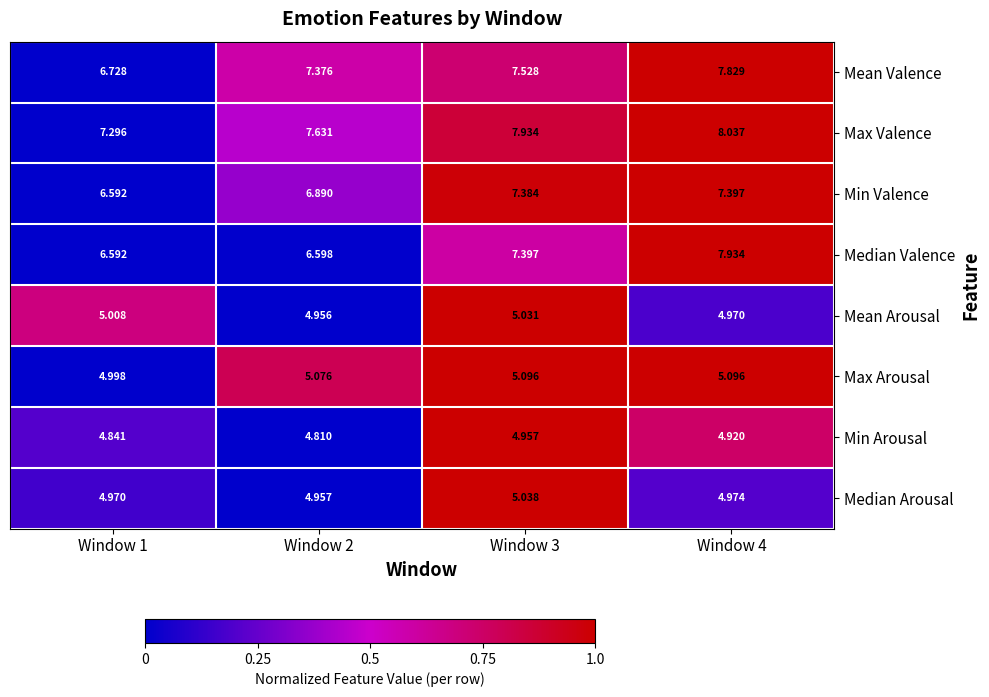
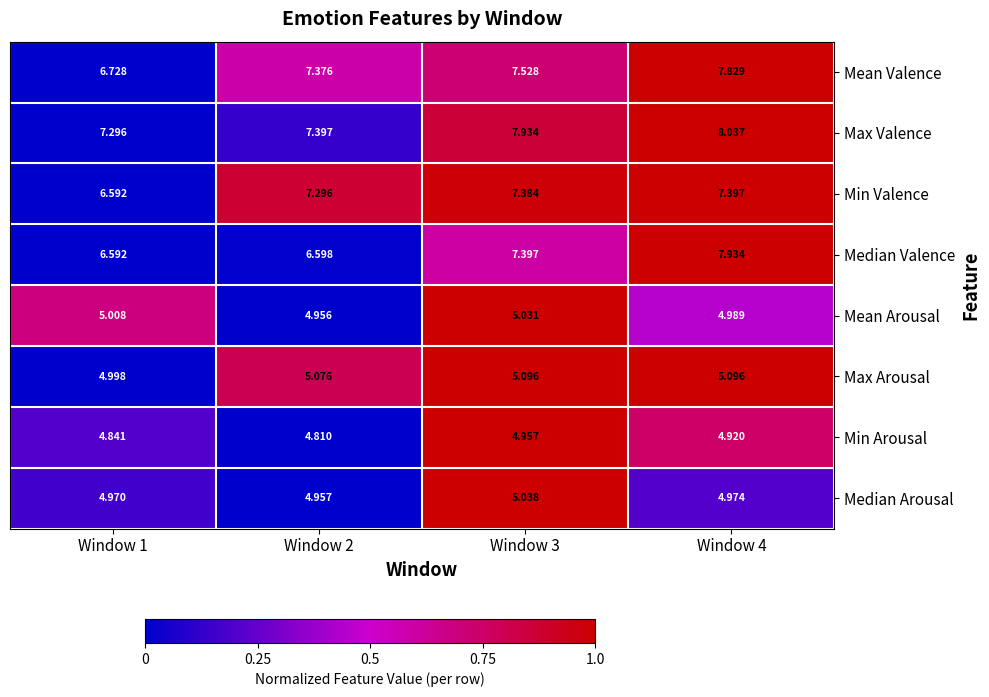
  {
    "Mean Valence": {
      "Window 1": 6.728,
      "Window 2": 7.376,
      "Window 3": 7.528,
      "Window 4": 7.829
    },
    "Max Valence": {
      "Window 1": 7.296,
-     "Window 2": 7.631,
+     "Window 2": 7.397,
      "Window 3": 7.934,
      "Window 4": 8.037
    },
    "Min Valence": {
      "Window 1": 6.592,
-     "Window 2": 6.890,
+     "Window 2": 7.296,
      "Window 3": 7.384,
      "Window 4": 7.397
    },
    "Median Valence": {
      "Window 1": 6.592,
      "Window 2": 6.598,
      "Window 3": 7.397,
      "Window 4": 7.934
    },
    "Mean Arousal": {
      "Window 1": 5.008,
      "Window 2": 4.956,
      "Window 3": 5.031,
-     "Window 4": 4.970
+     "Window 4": 4.989
    },
    "Max Arousal": {
      "Window 1": 4.998,
      "Window 2": 5.076,
      "Window 3": 5.096,
      "Window 4": 5.096
    },
    "Min Arousal": {
      "Window 1": 4.841,
      "Window 2": 4.810,
      "Window 3": 4.957,
      "Window 4": 4.920
    },
    "Median Arousal": {
      "Window 1": 4.970,
      "Window 2": 4.957,
      "Window 3": 5.038,
      "Window 4": 4.974
    }
  }
